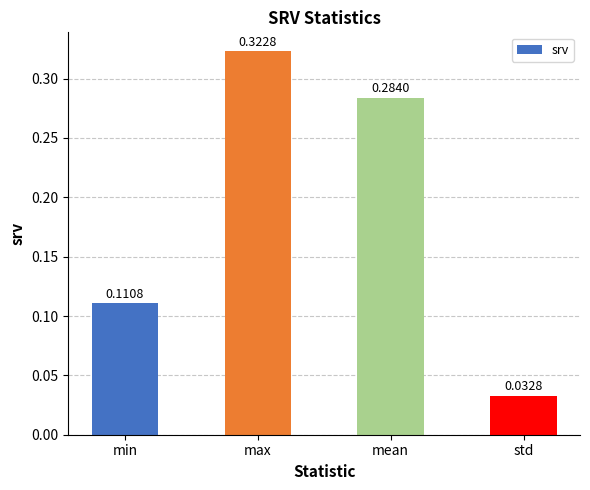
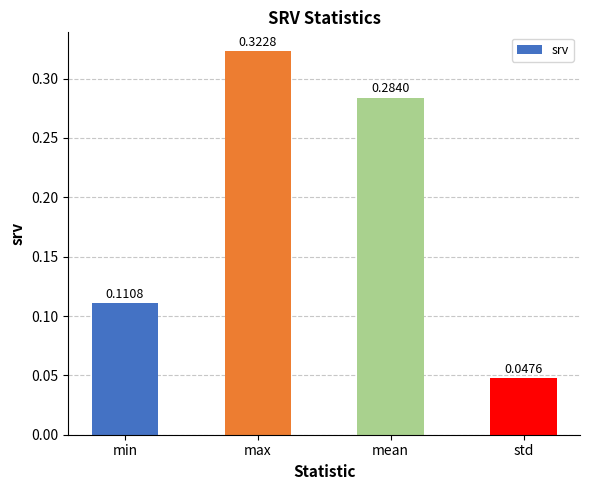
  {
    "min": 0.1108,
    "max": 0.3228,
    "mean": 0.2840,
-   "std": 0.0328
+   "std": 0.0476
  }
